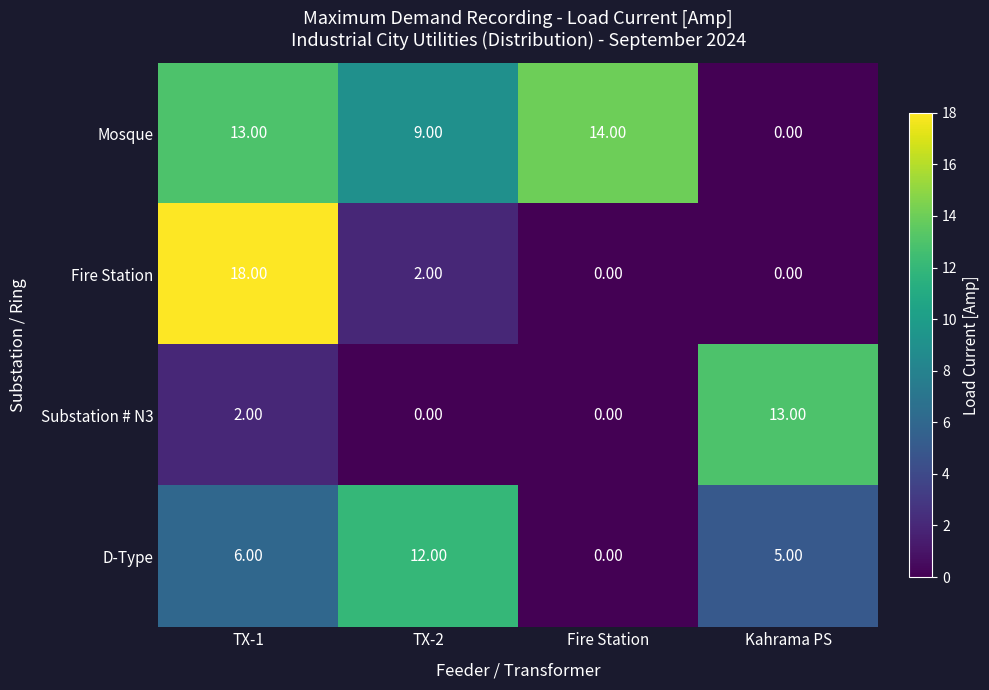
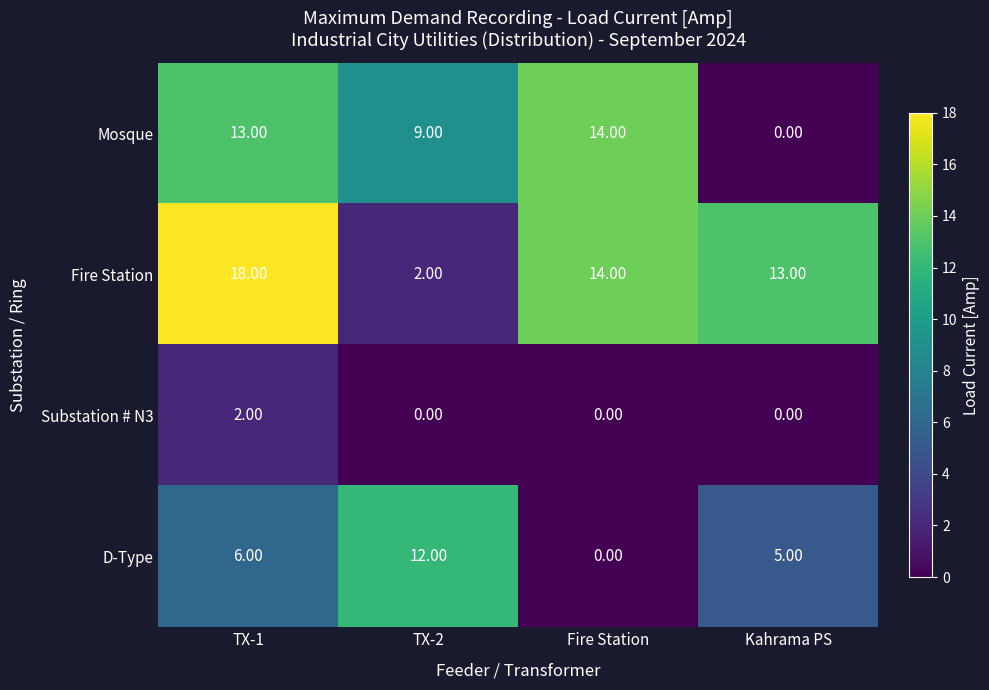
  {
    "Mosque": {
      "TX-1": 13.00,
      "TX-2": 9.00,
      "Fire Station": 14.00,
      "Kahrama PS": 0.00
    },
    "Fire Station": {
      "TX-1": 18.00,
      "TX-2": 2.00,
-     "Fire Station": 0.00,
-     "Kahrama PS": 0.00
+     "Fire Station": 14.00,
+     "Kahrama PS": 13.00
    },
    "Substation # N3": {
      "TX-1": 2.00,
      "TX-2": 0.00,
      "Fire Station": 0.00,
-     "Kahrama PS": 13.00
+     "Kahrama PS": 0.00
    },
    "D-Type": {
      "TX-1": 6.00,
      "TX-2": 12.00,
      "Fire Station": 0.00,
      "Kahrama PS": 5.00
    }
  }
